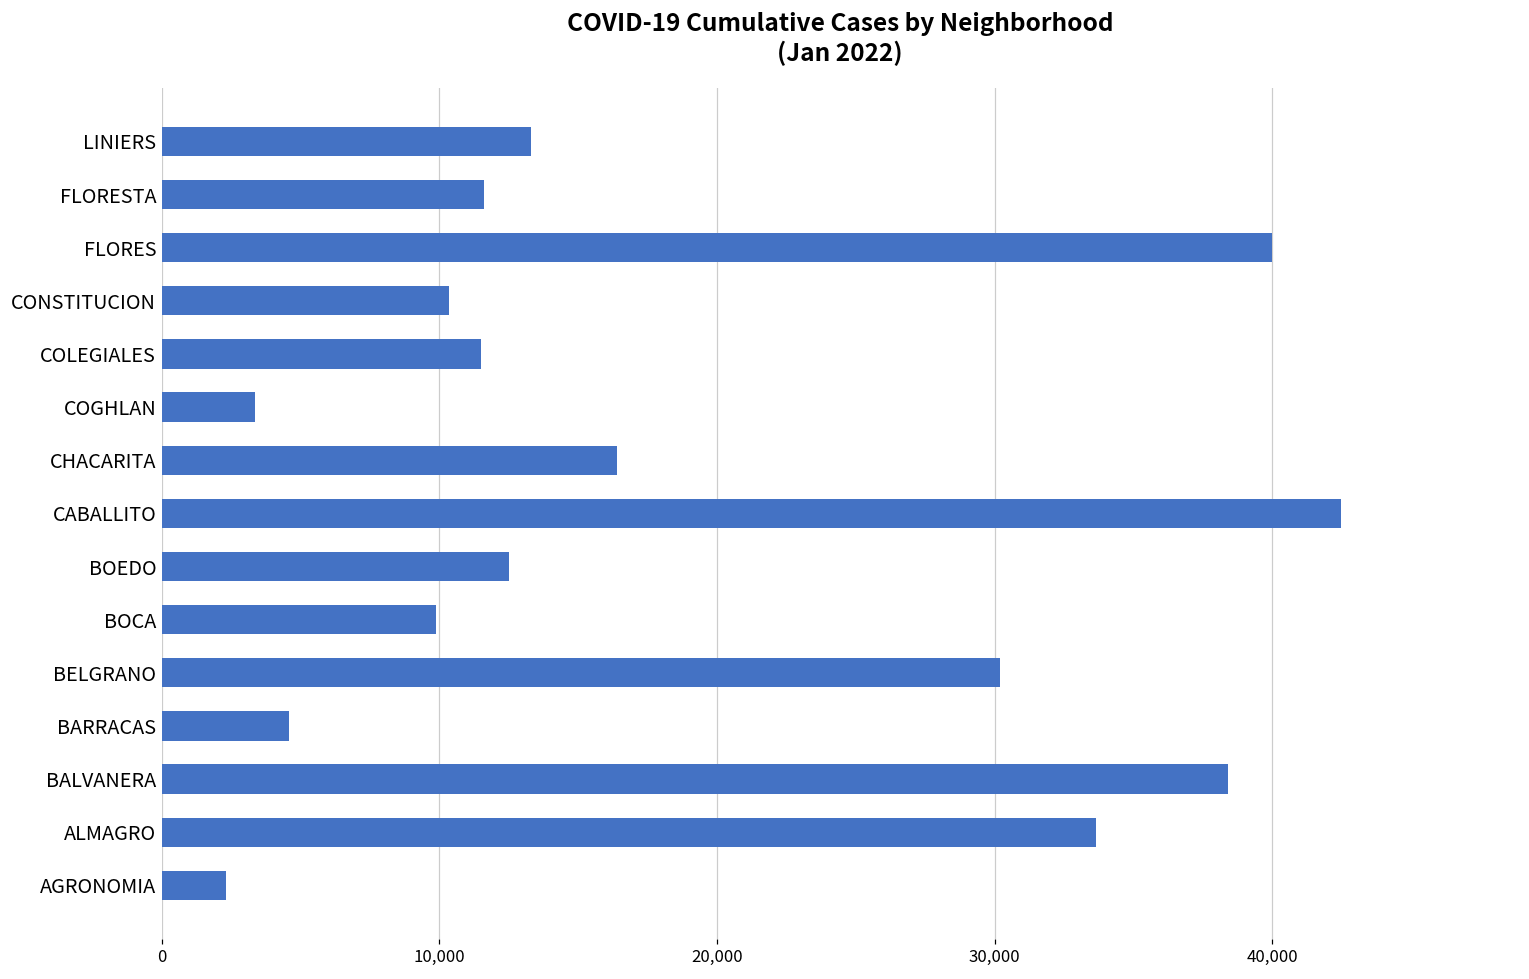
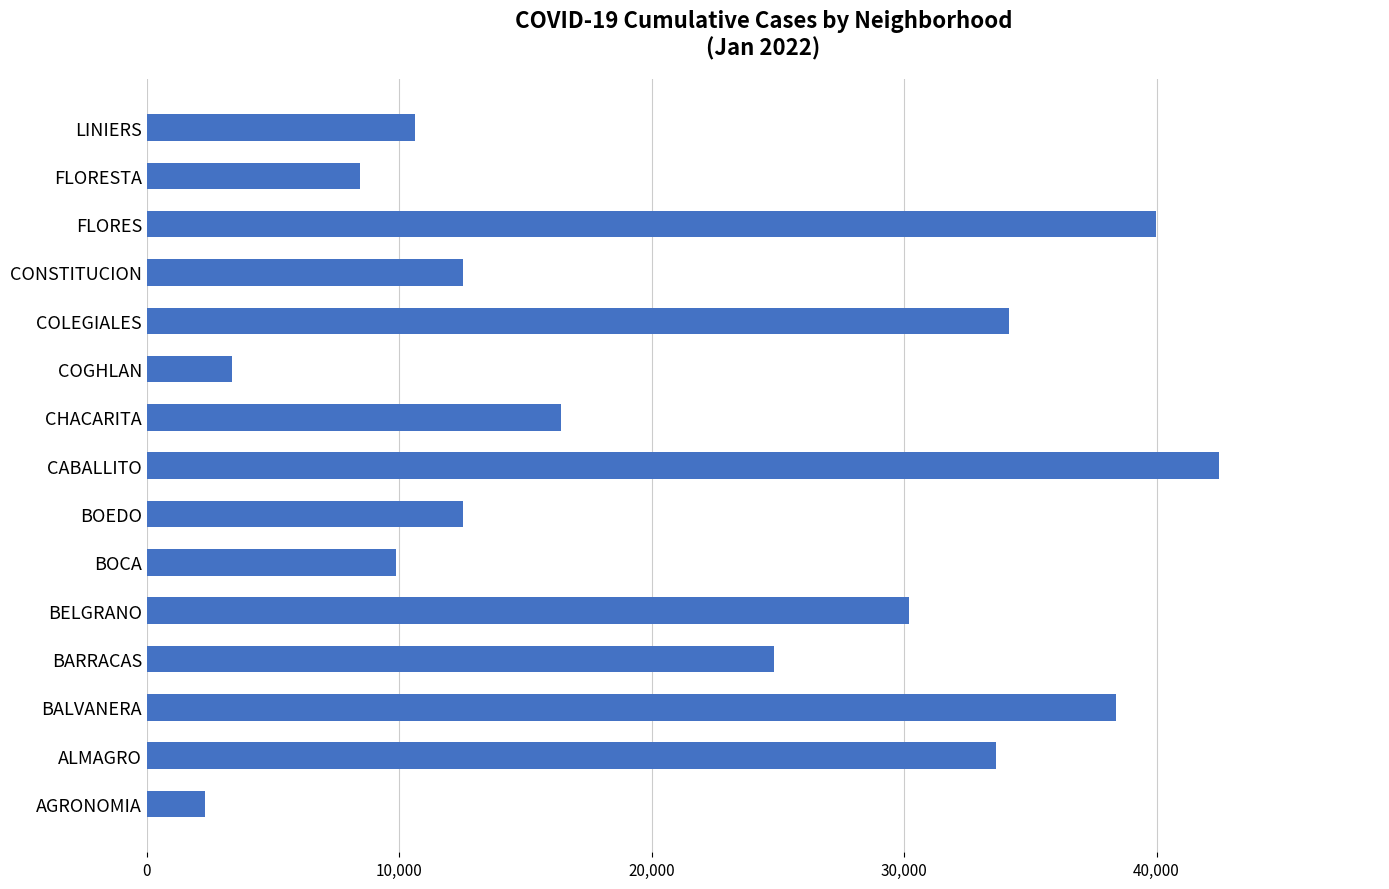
  {
-   "LINIERS": "13,300",
-   "FLORESTA": "11,600",
+   "LINIERS": "10,600",
+   "FLORESTA": "8,500",
    "FLORES": "40,000",
-   "CONSTITUCION": "10,300",
-   "COLEGIALES": "11,500",
+   "CONSTITUCION": "12,500",
+   "COLEGIALES": "34,100",
    "COGHLAN": "3,400",
    "CHACARITA": "16,400",
    "CABALLITO": "42,500",
    "BOEDO": "12,500",
    "BOCA": "9,900",
    "BELGRANO": "30,200",
-   "BARRACAS": "4,600",
+   "BARRACAS": "24,800",
    "BALVANERA": "38,400",
    "ALMAGRO": "33,700",
    "AGRONOMIA": "2,300"
  }
